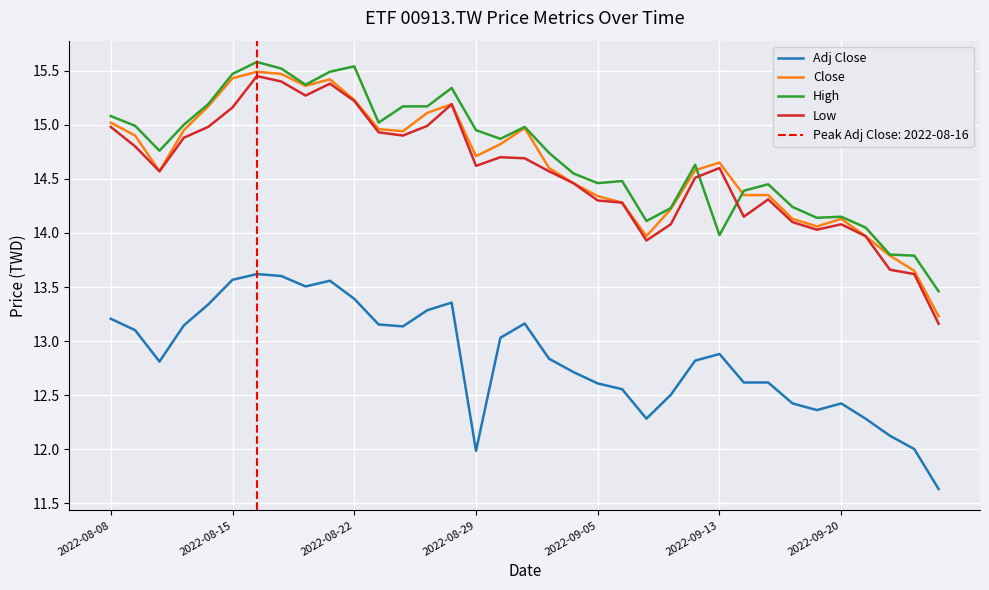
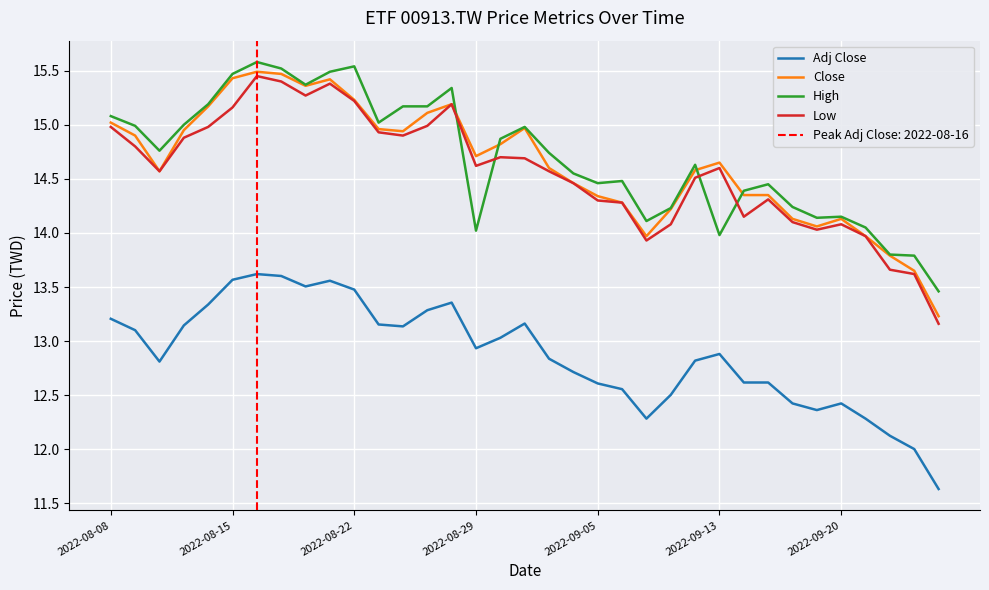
  {
    "Adj Close": {
      "2022-08-08": 13.21,
      "2022-08-15": 13.57,
-     "2022-08-22": 13.39,
-     "2022-08-29": 11.99,
+     "2022-08-22": 13.48,
+     "2022-08-29": 12.93,
      "2022-09-05": 12.61,
      "2022-09-13": 12.88,
      "2022-09-20": 12.42
    },
    "Close": {
      "2022-08-08": 15.02,
      "2022-08-15": 15.43,
      "2022-08-29": 14.71,
      "2022-09-05": 14.34,
      "2022-09-13": 14.65
    },
    "High": {
      "2022-08-08": 15.08,
      "2022-08-15": 15.47,
      "2022-08-22": 15.54,
-     "2022-08-29": 14.95,
+     "2022-08-29": 14.02,
      "2022-09-05": 14.46,
      "2022-09-13": 13.98
    },
    "Low": {
      "2022-08-08": 14.98,
      "2022-08-15": 15.16,
      "2022-08-29": 14.62,
      "2022-09-05": 14.30,
      "2022-09-13": 14.60,
      "2022-09-20": 14.08
    }
  }
